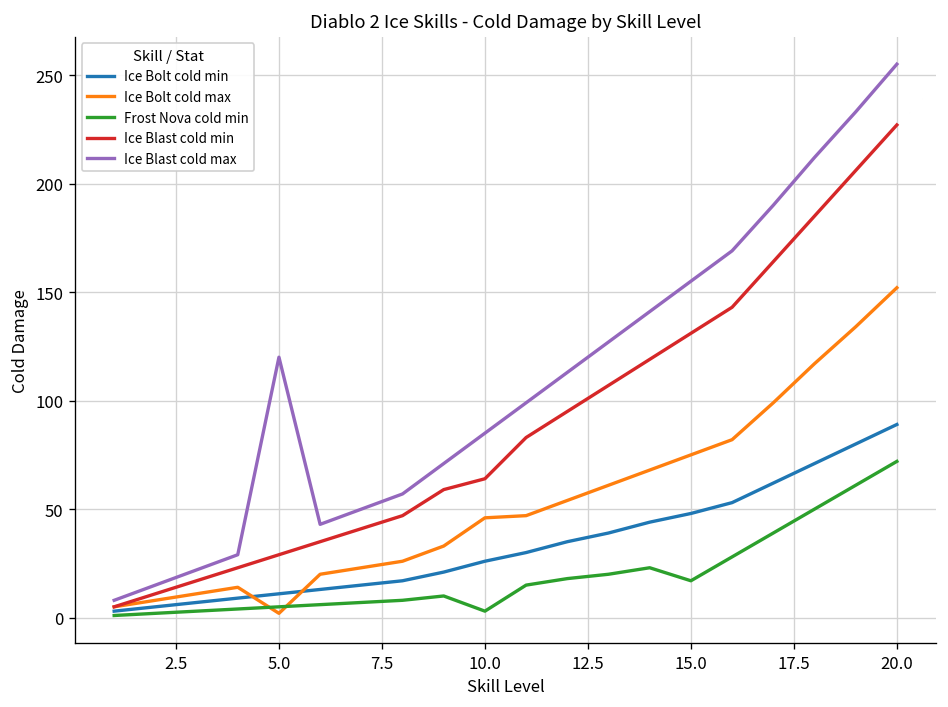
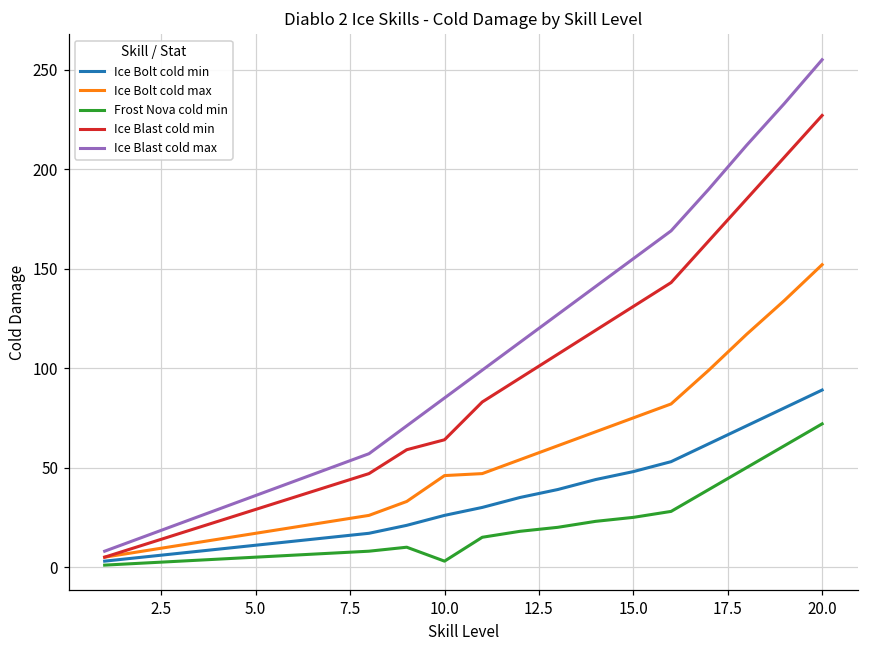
  {
    "Ice Bolt cold min": {
      "5.0": 11,
      "10.0": 26,
      "15.0": 48,
      "20.0": 89
    },
    "Ice Bolt cold max": {
-     "5.0": 2,
+     "5.0": 17,
      "10.0": 46,
      "15.0": 75,
      "20.0": 152
    },
    "Frost Nova cold min": {
      "5.0": 5,
      "10.0": 3,
-     "15.0": 17,
+     "15.0": 25,
      "20.0": 72
    },
    "Ice Blast cold min": {
      "5.0": 29,
      "10.0": 64,
      "15.0": 131,
      "20.0": 227
    },
    "Ice Blast cold max": {
-     "5.0": 120,
+     "5.0": 36,
      "10.0": 85,
      "15.0": 155,
      "20.0": 255
    }
  }
